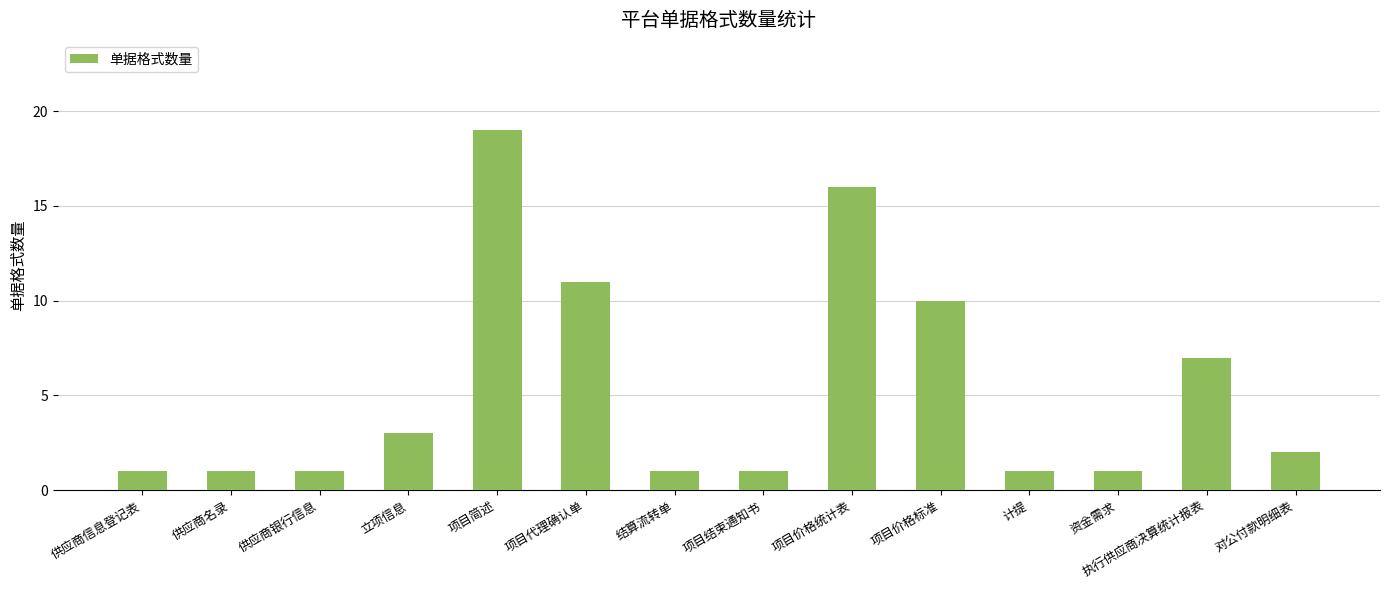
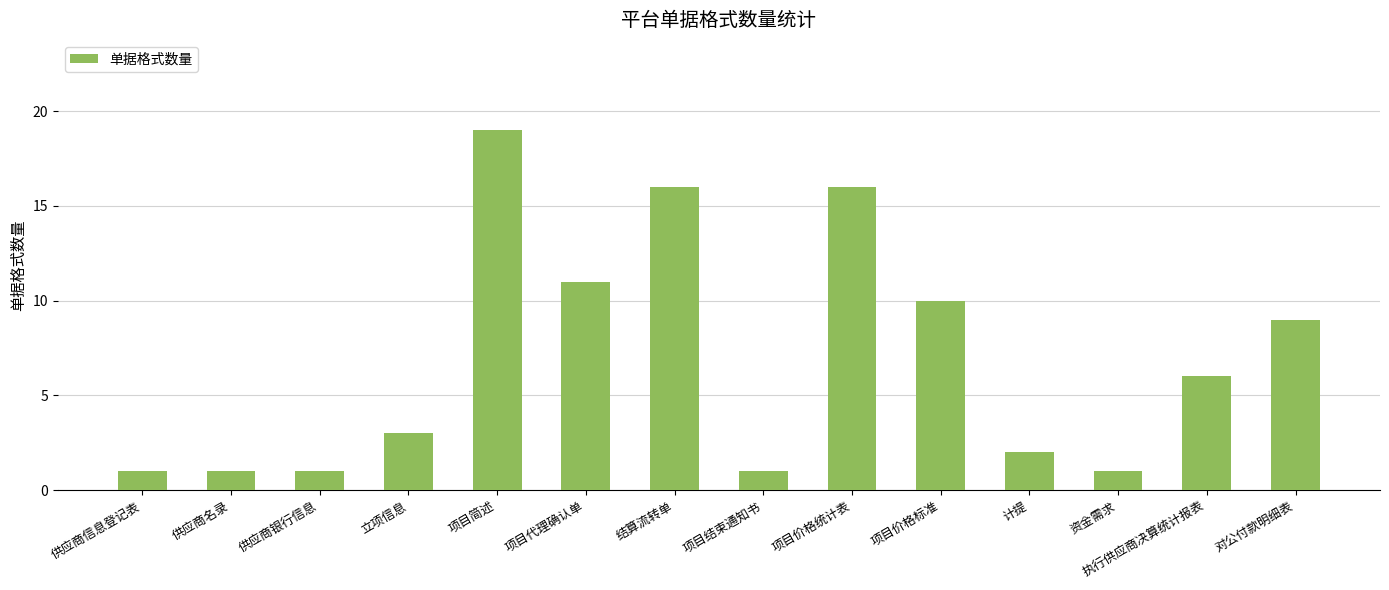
  {
    "供应商信息登记表": 1,
    "供应商名录": 1,
    "供应商银行信息": 1,
    "立项信息": 3,
    "项目简述": 19,
    "项目代理确认单": 11,
-   "结算流转单": 1,
+   "结算流转单": 16,
    "项目结束通知书": 1,
    "项目价格统计表": 16,
    "项目价格标准": 10,
-   "计提": 1,
+   "计提": 2,
    "资金需求": 1,
-   "执行供应商决算统计报表": 7,
-   "对公付款明细表": 2
+   "执行供应商决算统计报表": 6,
+   "对公付款明细表": 9
  }
